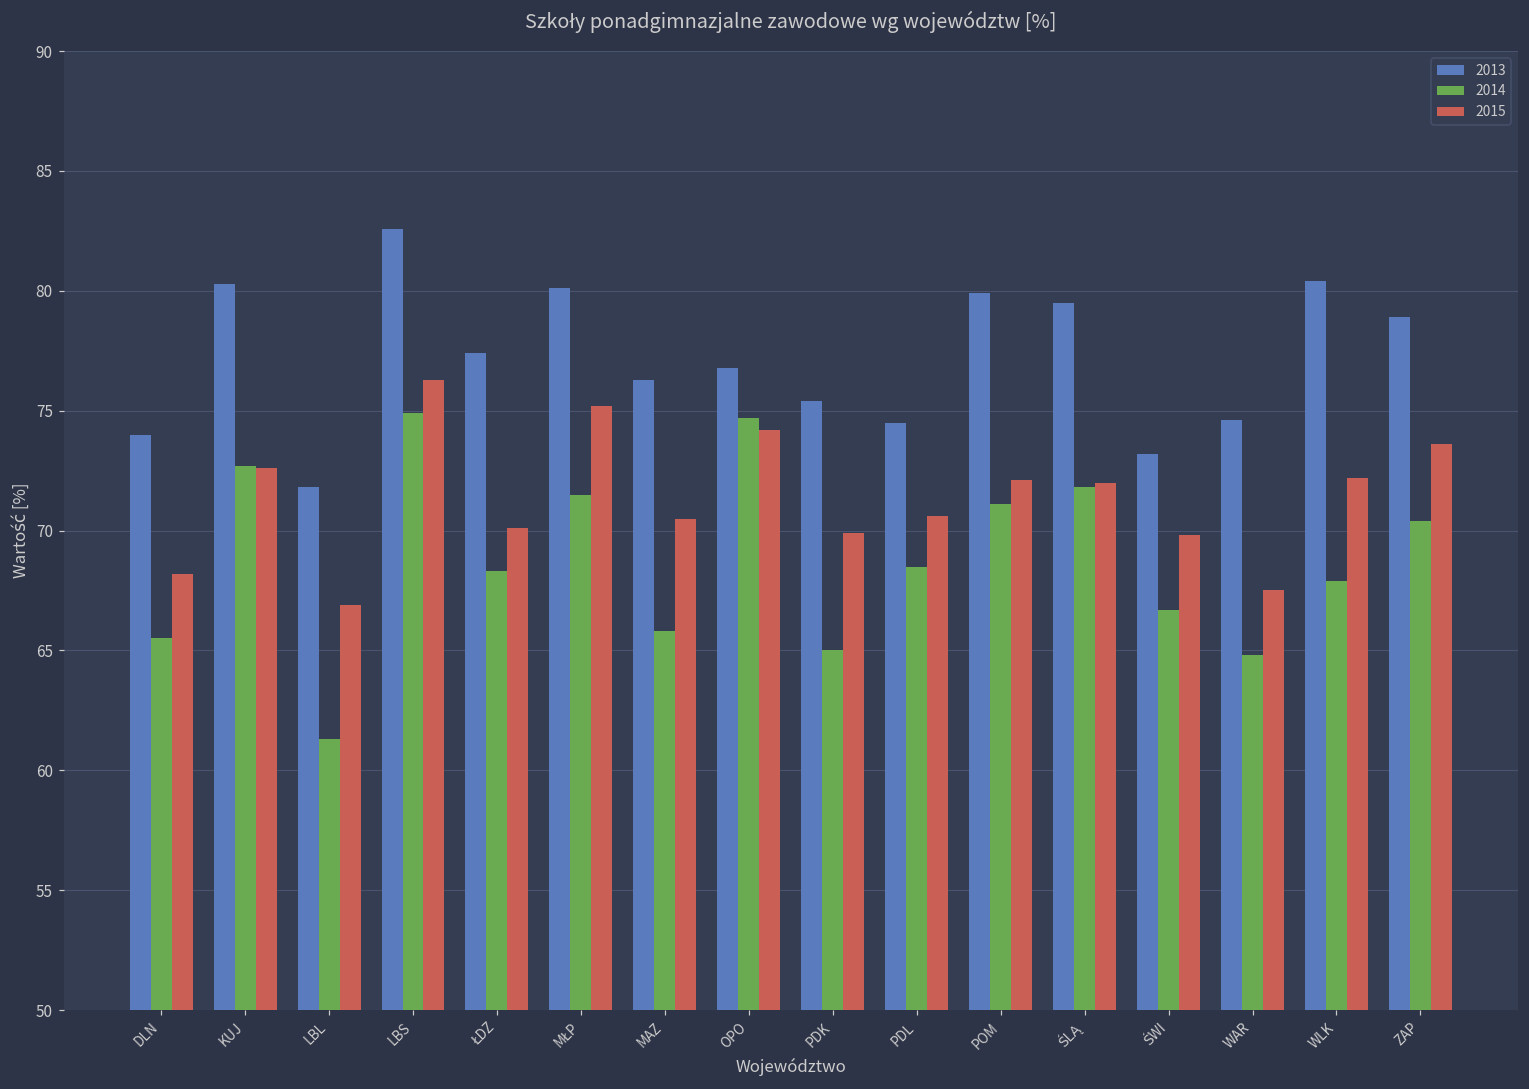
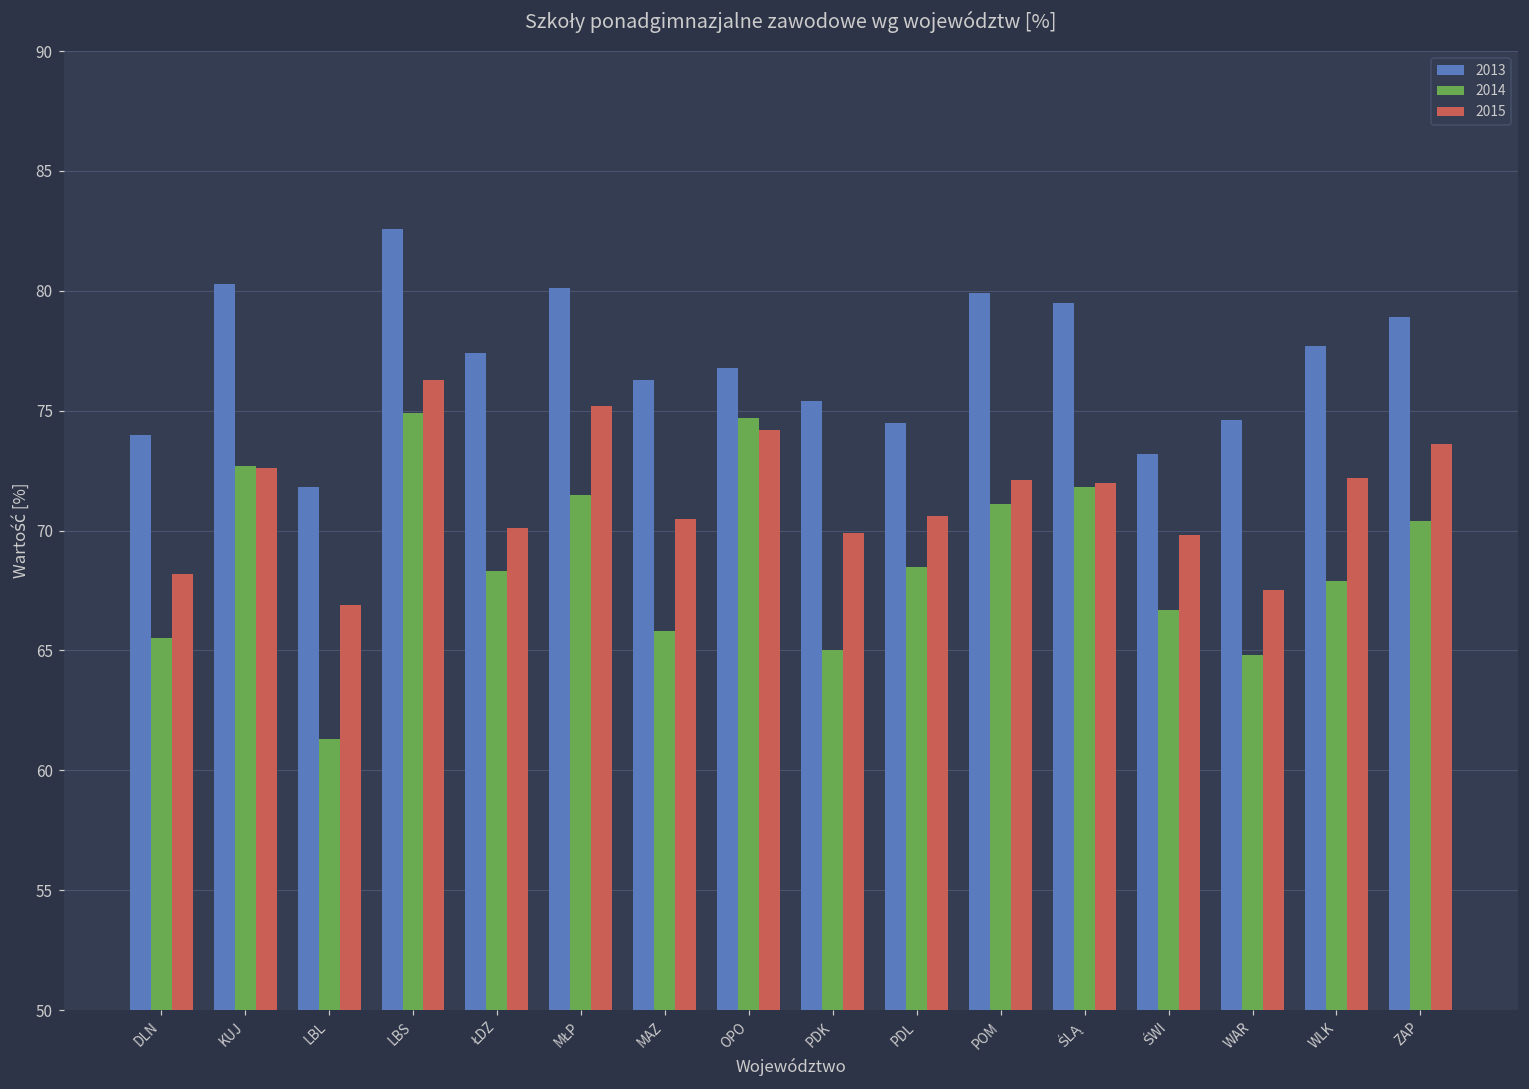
  {
    "2013": {
      "DLN": 74.0,
      "KUJ": 80.3,
      "LBL": 71.8,
      "LBS": 82.6,
      "ŁDZ": 77.4,
      "MŁP": 80.1,
      "MAZ": 76.3,
      "OPO": 76.8,
      "PDK": 75.4,
      "PDL": 74.5,
      "POM": 79.9,
      "ŚLĄ": 79.5,
      "ŚWI": 73.2,
      "WAR": 74.6,
-     "WLK": 80.4,
+     "WLK": 77.7,
      "ZAP": 78.9
    },
    "2014": {
      "DLN": 65.5,
      "KUJ": 72.7,
      "LBL": 61.3,
      "LBS": 74.9,
      "ŁDZ": 68.3,
      "MŁP": 71.5,
      "MAZ": 65.8,
      "OPO": 74.7,
      "PDK": 65.0,
      "PDL": 68.5,
      "POM": 71.1,
      "ŚLĄ": 71.8,
      "ŚWI": 66.7,
      "WAR": 64.8,
      "WLK": 67.9,
      "ZAP": 70.4
    },
    "2015": {
      "DLN": 68.2,
      "KUJ": 72.6,
      "LBL": 66.9,
      "LBS": 76.3,
      "ŁDZ": 70.1,
      "MŁP": 75.2,
      "MAZ": 70.5,
      "OPO": 74.2,
      "PDK": 69.9,
      "PDL": 70.6,
      "POM": 72.1,
      "ŚLĄ": 72.0,
      "ŚWI": 69.8,
      "WAR": 67.5,
      "WLK": 72.2,
      "ZAP": 73.6
    }
  }
